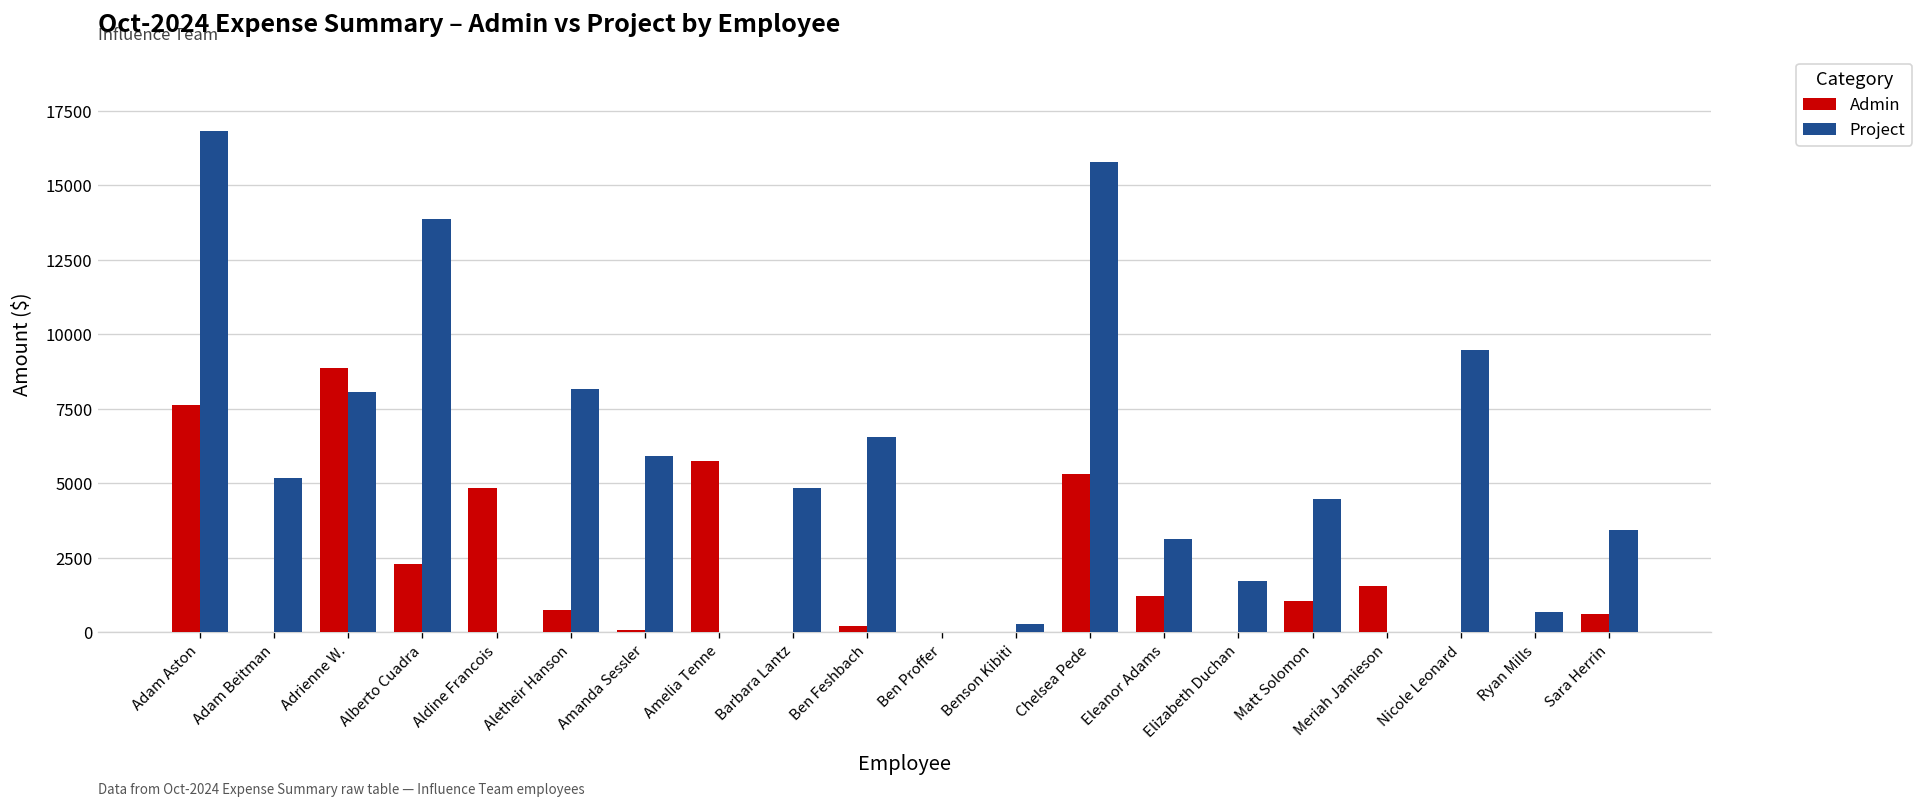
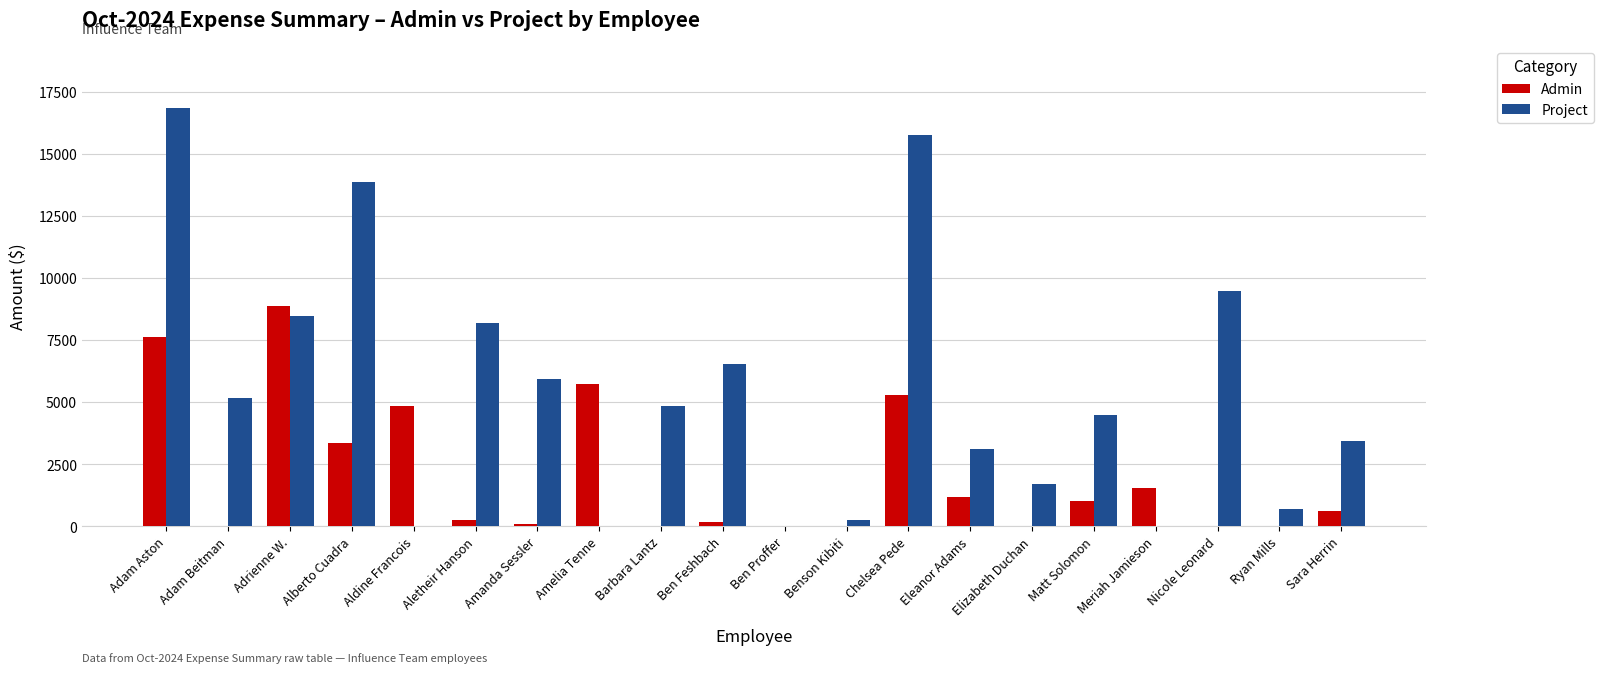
  {
    "Admin": {
      "Adam Aston": 7600,
      "Adam Beitman": 0,
      "Adrienne W.": 8900,
-     "Alberto Cuadra": 2300,
+     "Alberto Cuadra": 3300,
      "Aldine Francois": 4800,
-     "Aletheir Hanson": 800,
+     "Aletheir Hanson": 300,
      "Amelia Tenne": 5800,
      "Barbara Lantz": 0,
      "Ben Feshbach": 200,
      "Ben Proffer": 0,
      "Benson Kibiti": 0,
      "Chelsea Pede": 5300,
      "Eleanor Adams": 1200,
      "Elizabeth Duchan": 0,
      "Matt Solomon": 1000,
      "Meriah Jamieson": 1600,
      "Nicole Leonard": 0,
      "Ryan Mills": 0,
      "Sara Herrin": 600
    },
    "Project": {
      "Adam Aston": 16800,
      "Adam Beitman": 5200,
-     "Adrienne W.": 8100,
+     "Adrienne W.": 8500,
      "Alberto Cuadra": 13900,
      "Aldine Francois": 0,
      "Aletheir Hanson": 8200,
      "Amanda Sessler": 5900,
      "Amelia Tenne": 0,
      "Barbara Lantz": 4800,
      "Ben Feshbach": 6600,
      "Ben Proffer": 0,
      "Benson Kibiti": 300,
      "Chelsea Pede": 15800,
      "Eleanor Adams": 3100,
      "Elizabeth Duchan": 1700,
      "Matt Solomon": 4500,
      "Meriah Jamieson": 0,
      "Nicole Leonard": 9500,
      "Ryan Mills": 700,
      "Sara Herrin": 3400
    }
  }
